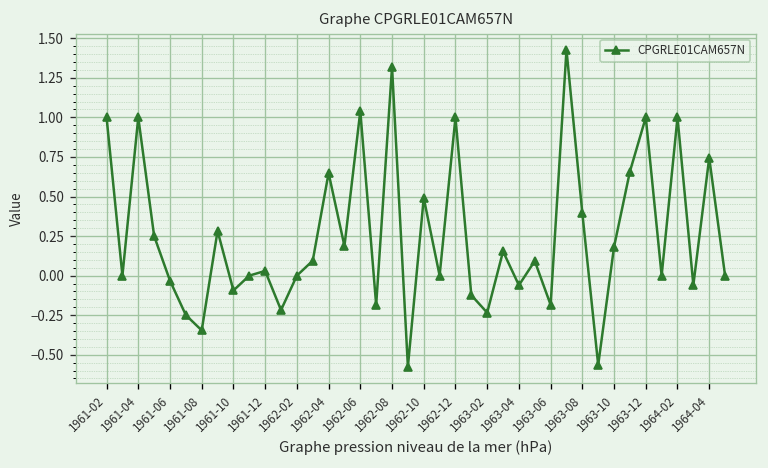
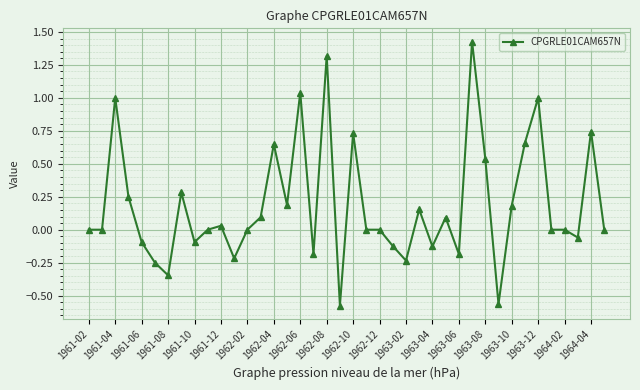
  {
-   "1961-02": 1,
+   "1961-02": 0,
    "1961-04": 1.00,
-   "1961-06": -0.03,
+   "1961-06": -0.09,
    "1961-08": -0.35,
    "1961-10": -0.09,
    "1961-12": 0.03,
    "1962-02": 0.00,
    "1962-04": 0.65,
    "1962-06": 1.04,
    "1962-08": 1.32,
-   "1962-10": 0.49,
-   "1962-12": 1,
+   "1962-10": 0.73,
+   "1962-12": 0,
    "1963-02": -0.23,
-   "1963-04": -0.06,
+   "1963-04": -0.13,
    "1963-06": -0.18,
-   "1963-08": 0.39,
+   "1963-08": 0.54,
    "1963-10": 0.18,
    "1963-12": 1.00,
-   "1964-02": 1,
+   "1964-02": 0,
    "1964-04": 0.74
  }
